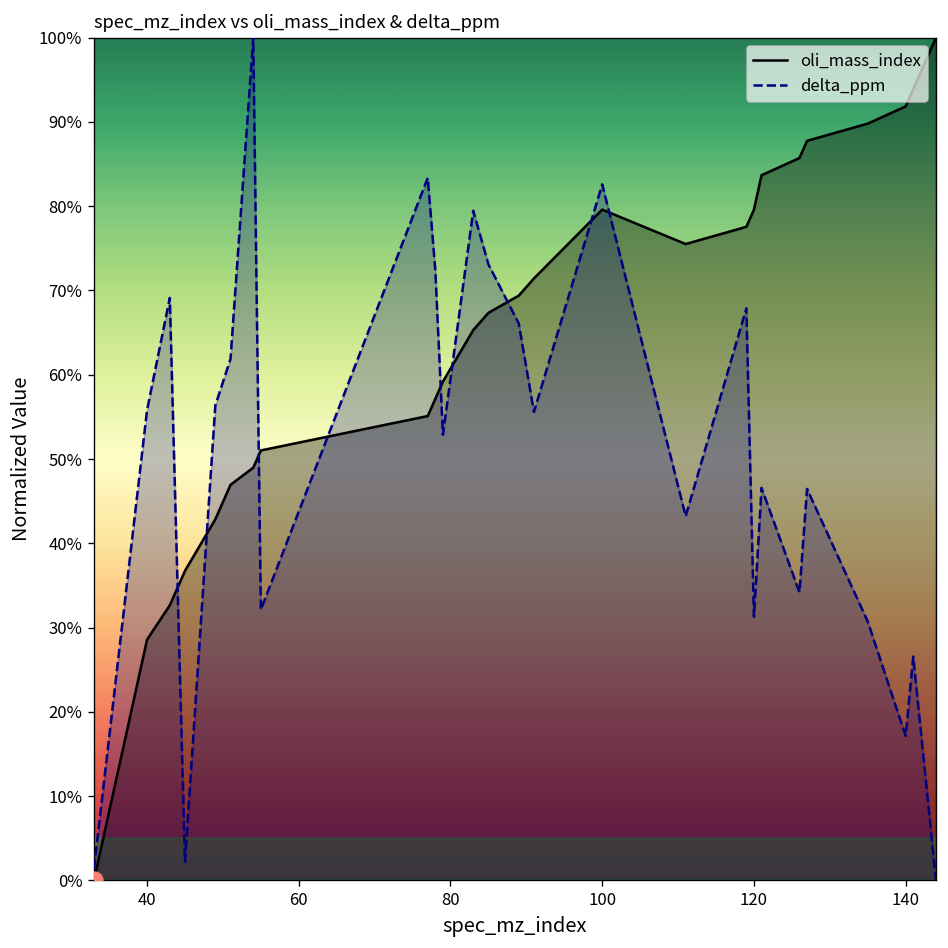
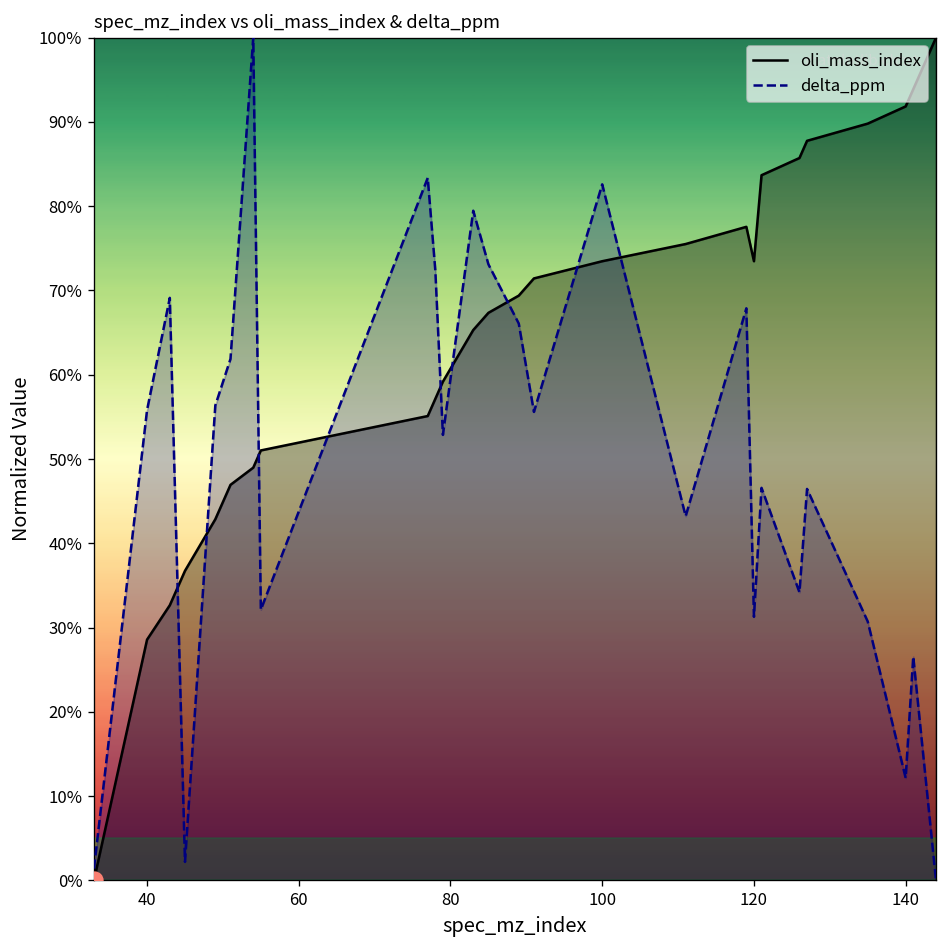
  {
    "oli_mass_index": {
      "40": "29%",
-     "100": "80%",
-     "120": "80%",
+     "100": "73%",
+     "120": "73%",
      "140": "92%"
    },
    "delta_ppm": {
      "40": "56%",
      "100": "83%",
      "120": "31%",
-     "140": "17%"
+     "140": "12%"
    }
  }
